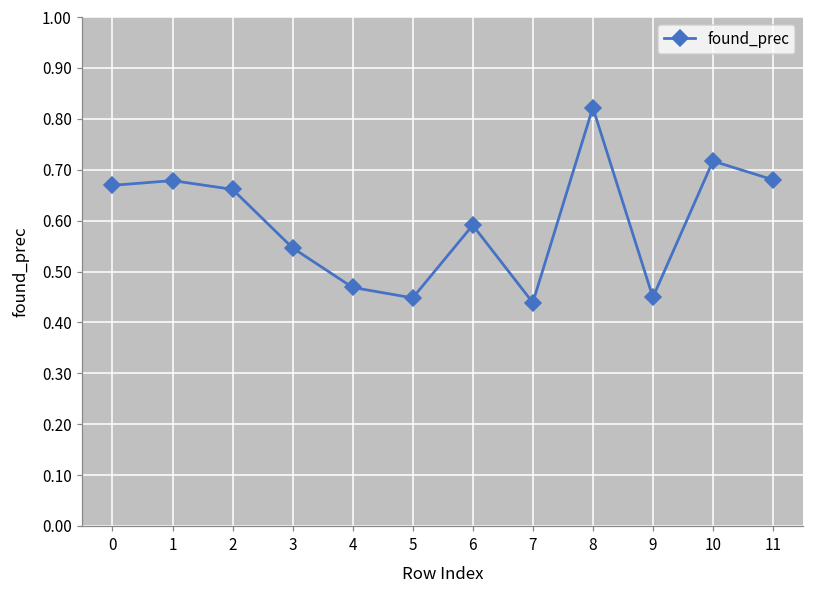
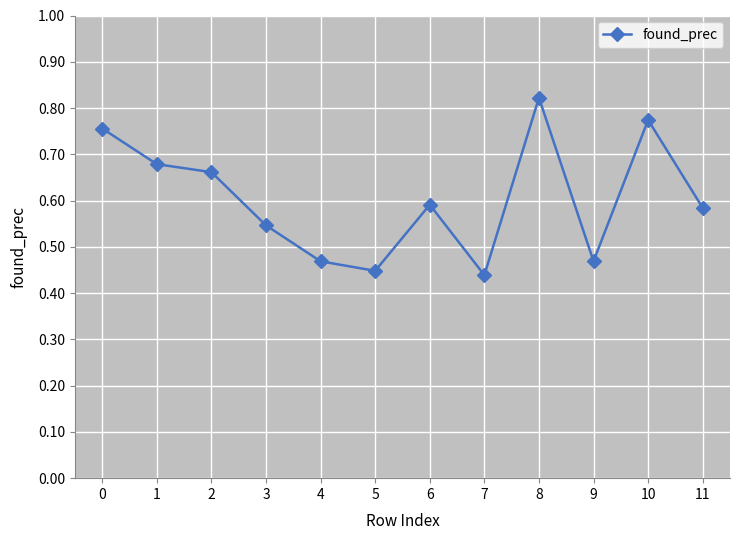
  {
-   "0": 0.67,
+   "0": 0.76,
    "1": 0.68,
    "2": 0.66,
    "3": 0.55,
    "4": 0.47,
    "5": 0.45,
    "6": 0.59,
    "7": 0.44,
    "8": 0.82,
-   "9": 0.45,
-   "10": 0.72,
-   "11": 0.68
+   "9": 0.47,
+   "10": 0.77,
+   "11": 0.58
  }
